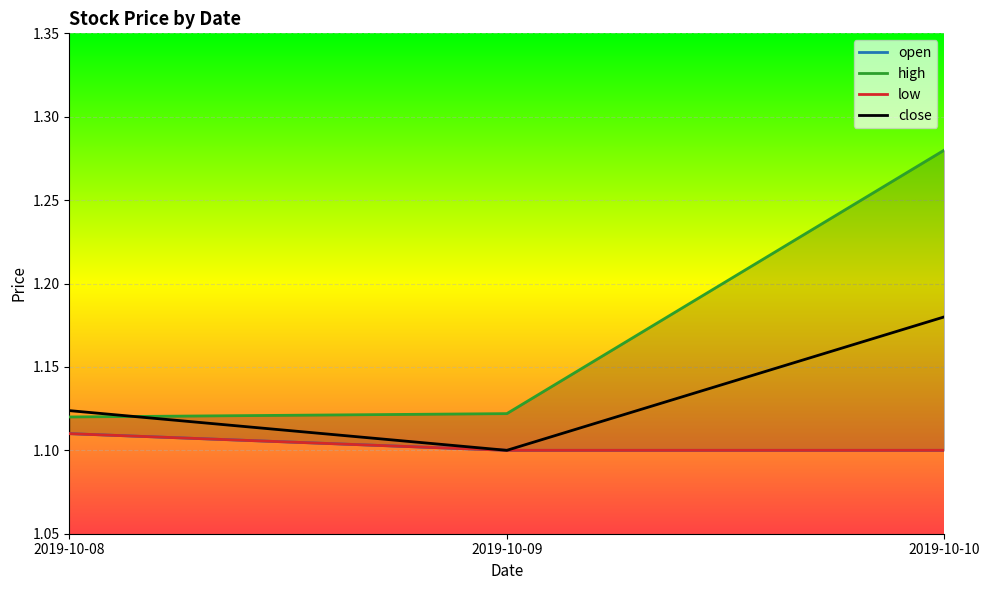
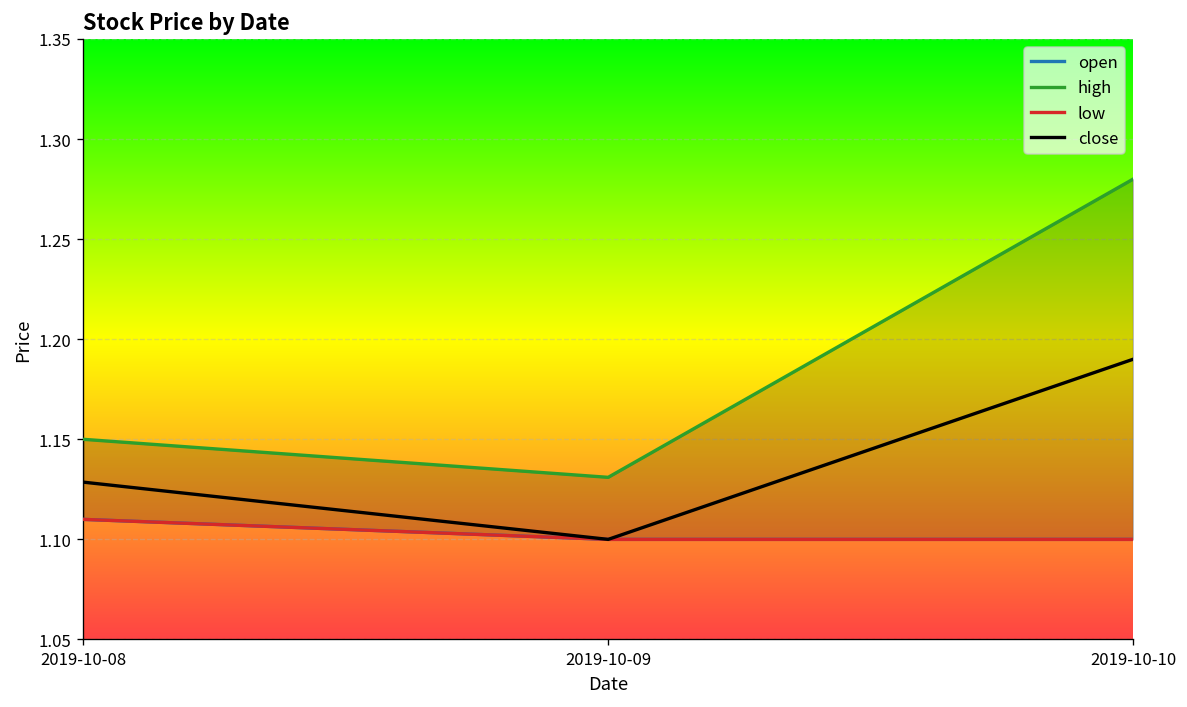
  {
    "low": {
      "2019-10-08": 1.110,
      "2019-10-10": 1.100
    },
    "high": {
-     "2019-10-08": 1.12,
-     "2019-10-09": 1.122,
+     "2019-10-08": 1.15,
+     "2019-10-09": 1.131,
      "2019-10-10": 1.280
    },
    "close": {
-     "2019-10-08": 1.124,
-     "2019-10-10": 1.18
+     "2019-10-08": 1.129,
+     "2019-10-10": 1.19
    }
  }
